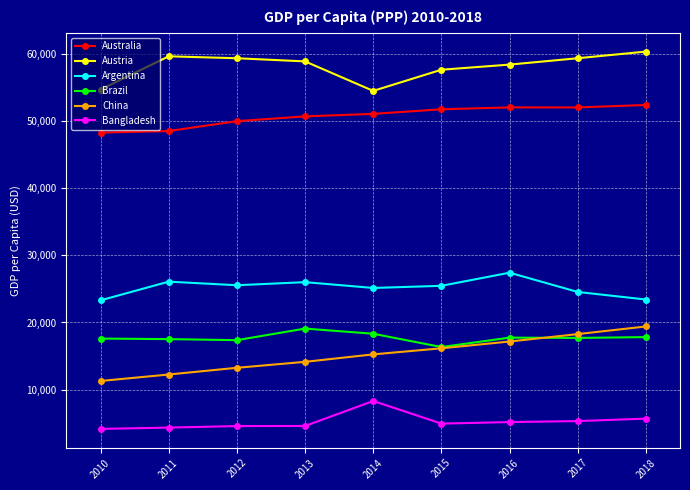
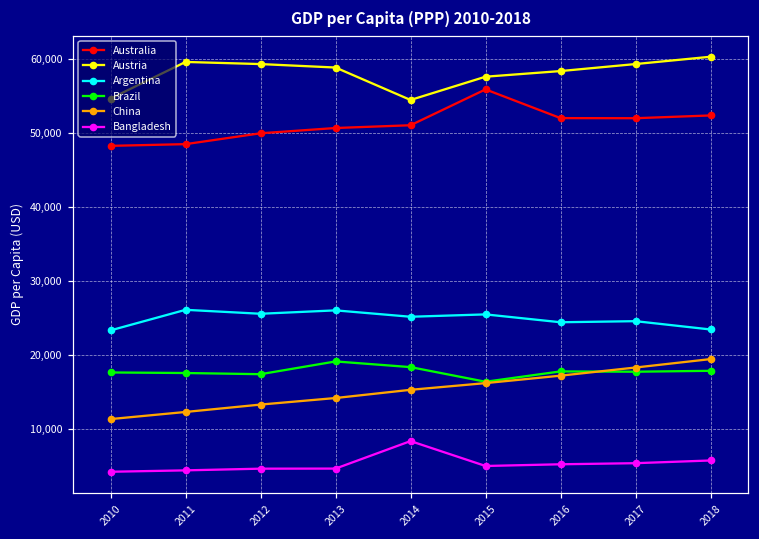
  {
    "Australia": {
      "2010": "48,000",
      "2011": "48,000",
      "2012": "50,000",
      "2013": "51,000",
      "2014": "51,000",
-     "2015": "52,000",
+     "2015": "56,000",
      "2016": "52,000",
      "2017": "52,000",
      "2018": "52,000"
    },
    "Austria": {
      "2011": "60,000",
      "2012": "59,000",
      "2013": "59,000",
      "2014": "54,000",
      "2015": "58,000",
      "2016": "58,000",
      "2017": "59,000",
      "2018": "60,000"
    },
    "Argentina": {
      "2010": "23,000",
      "2011": "26,000",
      "2012": "26,000",
      "2013": "26,000",
      "2014": "25,000",
      "2015": "25,000",
-     "2016": "27,000",
+     "2016": "24,000",
      "2017": "25,000",
      "2018": "23,000"
    },
    "Brazil": {
      "2010": "18,000",
      "2011": "18,000",
      "2012": "17,000",
      "2013": "19,000",
      "2014": "18,000",
      "2016": "18,000",
      "2017": "18,000",
      "2018": "18,000"
    },
    "China": {
      "2010": "11,000",
      "2011": "12,000",
      "2012": "13,000",
      "2013": "14,000",
      "2014": "15,000",
      "2016": "17,000",
      "2017": "18,000",
      "2018": "19,000"
    },
    "Bangladesh": {
      "2010": "4,000",
      "2011": "4,000",
      "2012": "5,000",
      "2013": "5,000",
      "2014": "8,000",
      "2015": "5,000",
      "2016": "5,000",
      "2017": "5,000",
      "2018": "6,000"
    }
  }
